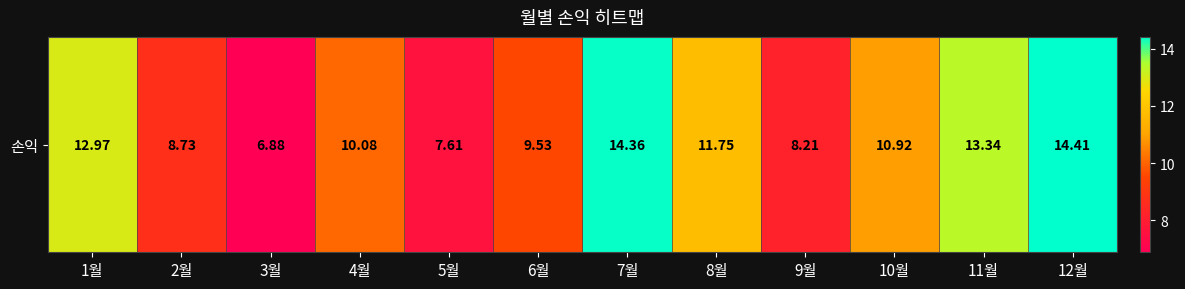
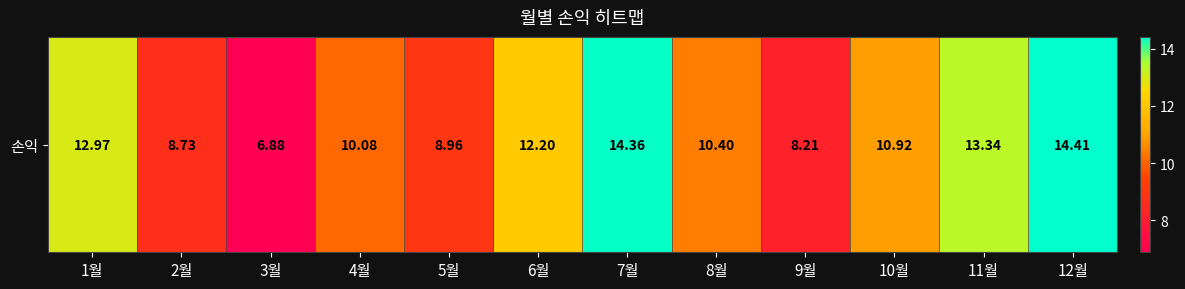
  {
    "손익": {
      "1월": 12.97,
      "2월": 8.73,
      "3월": 6.88,
      "4월": 10.08,
-     "5월": 7.61,
-     "6월": 9.53,
+     "5월": 8.96,
+     "6월": 12.20,
      "7월": 14.36,
-     "8월": 11.75,
+     "8월": 10.40,
      "9월": 8.21,
      "10월": 10.92,
      "11월": 13.34,
      "12월": 14.41
    }
  }
